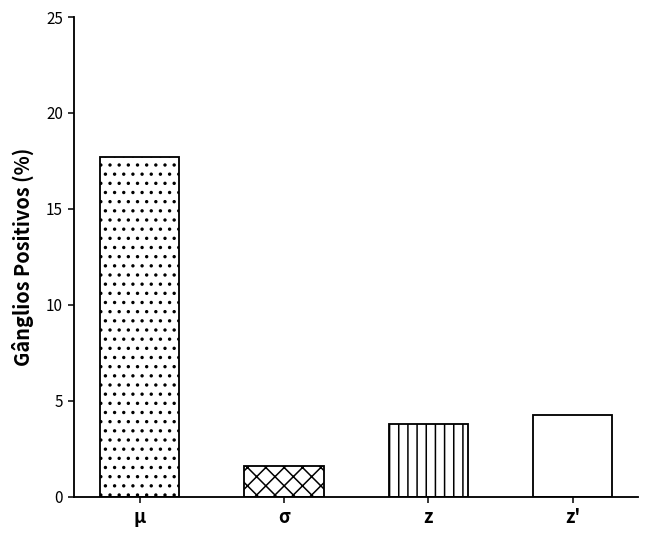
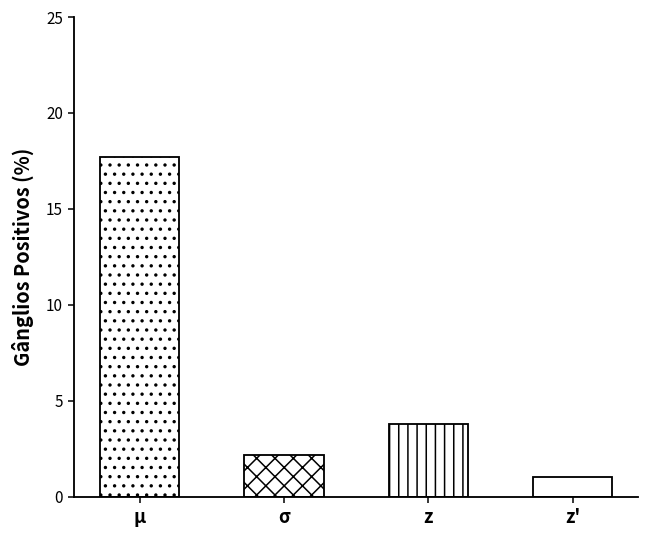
  {
    "μ": 17.7,
-   "σ": 1.6,
+   "σ": 2.2,
    "z": 3.8,
-   "z'": 4.3
+   "z'": 1.0
  }
